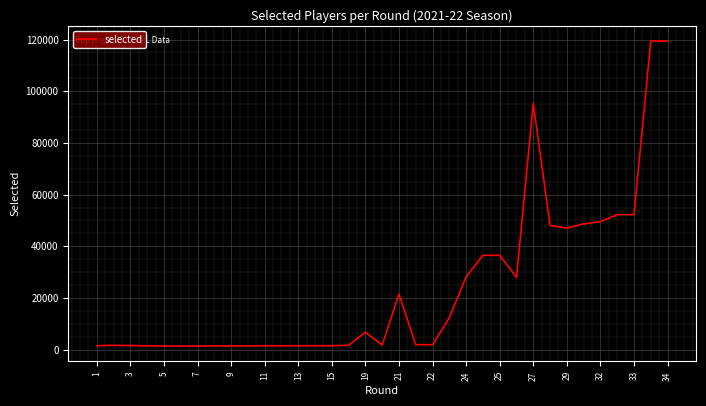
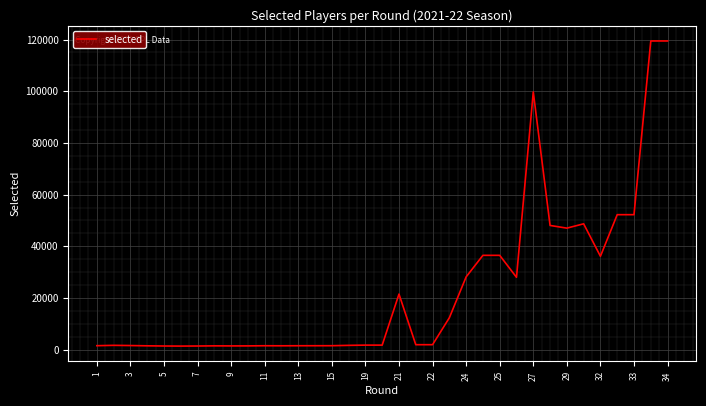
  {
    "1": 2000,
    "3": 2000,
    "5": 1000,
    "7": 1000,
    "9": 1000,
    "11": 1000,
    "13": 1000,
    "15": 2000,
-   "19": 7000,
+   "19": 2000,
    "21": 21000,
    "24": 28000,
-   "27": 95000,
+   "27": 100000,
    "29": 47000,
-   "32": 50000
+   "32": 36000
  }
